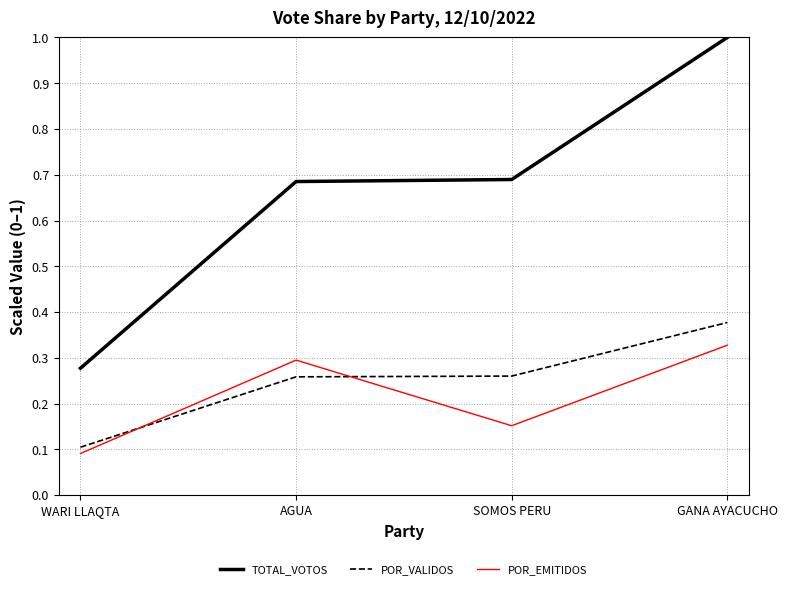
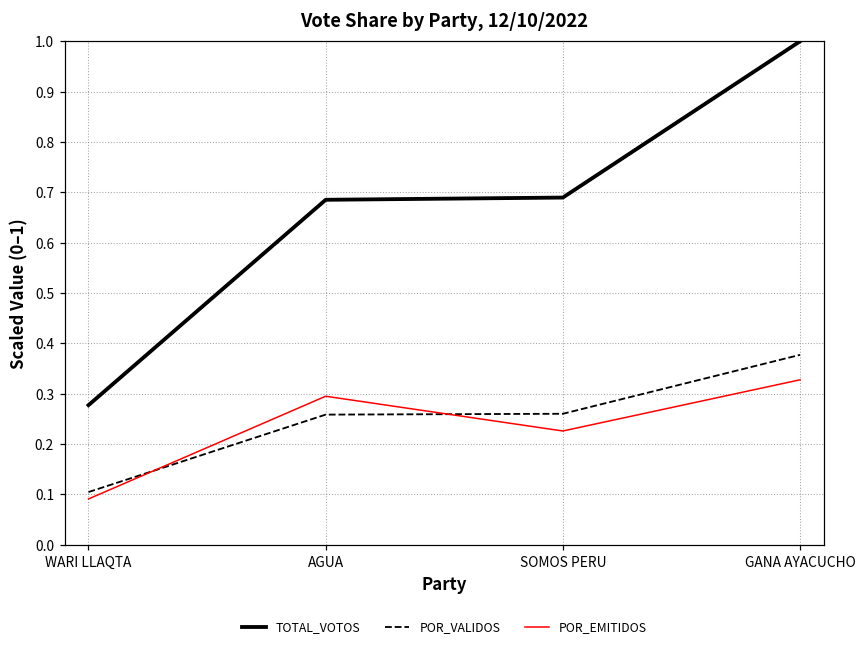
  {
    "POR_EMITIDOS": {
      "WARI LLAQTA": 0.09,
      "AGUA": 0.29,
-     "SOMOS PERU": 0.15,
+     "SOMOS PERU": 0.23,
      "GANA AYACUCHO": 0.33
    }
  }
